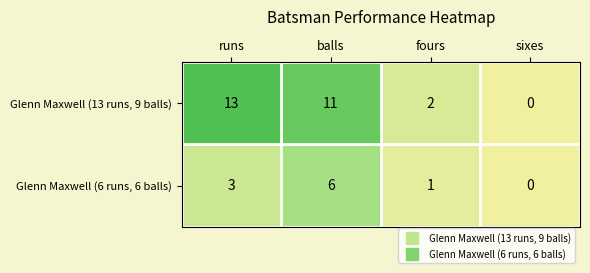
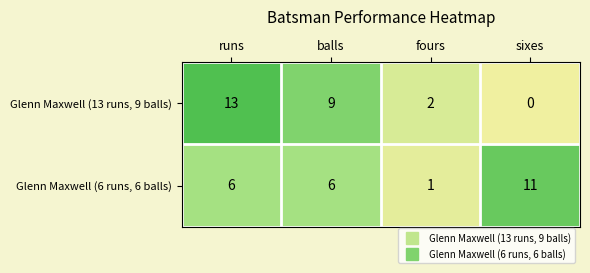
  {
    "Glenn Maxwell (13 runs, 9 balls)": {
      "runs": 13,
-     "balls": 11,
+     "balls": 9,
      "fours": 2,
      "sixes": 0
    },
    "Glenn Maxwell (6 runs, 6 balls)": {
-     "runs": 3,
+     "runs": 6,
      "balls": 6,
      "fours": 1,
-     "sixes": 0
+     "sixes": 11
    }
  }
